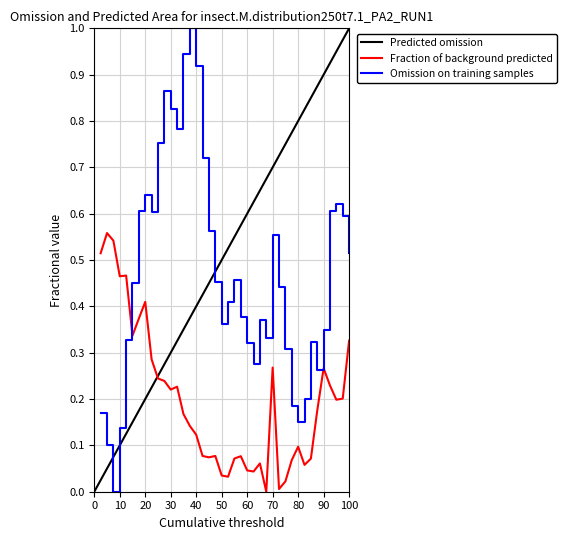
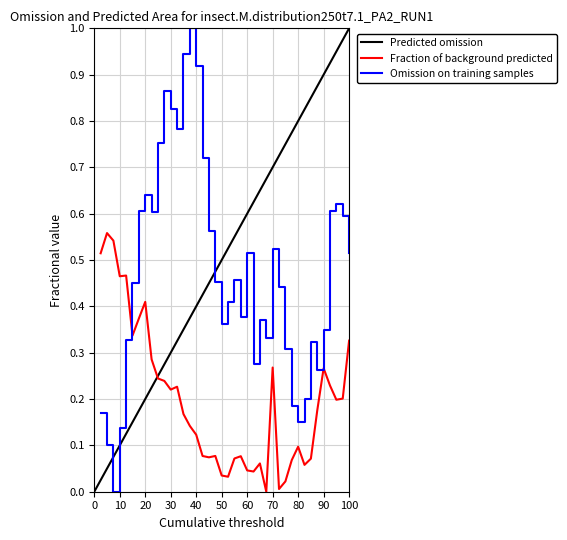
  {
    "Predicted omission": {
      "0": 0.00,
      "100": 1.00
    },
    "Fraction of background predicted": {
      "10": 0.47,
      "20": 0.41,
      "30": 0.22,
      "40": 0.12,
      "50": 0.03,
      "60": 0.05,
      "70": 0.27,
      "80": 0.10,
      "90": 0.27,
      "100": 0.33
    },
    "Omission on training samples": {
      "10": 0.14,
      "20": 0.64,
      "30": 0.83,
      "40": 0.92,
      "50": 0.36,
-     "60": 0.32,
-     "70": 0.55,
+     "60": 0.51,
+     "70": 0.52,
      "80": 0.15,
      "90": 0.35,
      "100": 0.51
    }
  }
